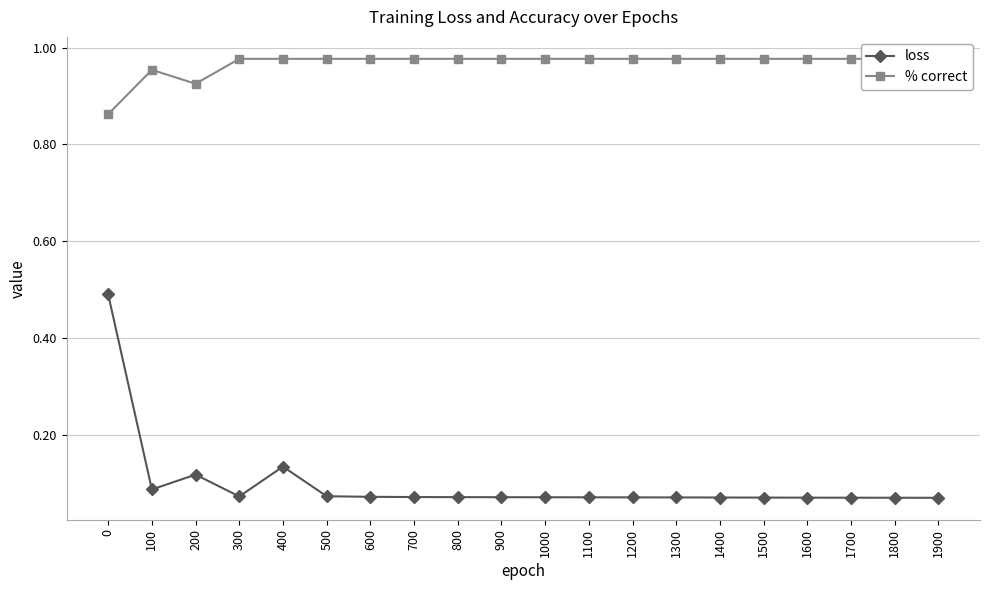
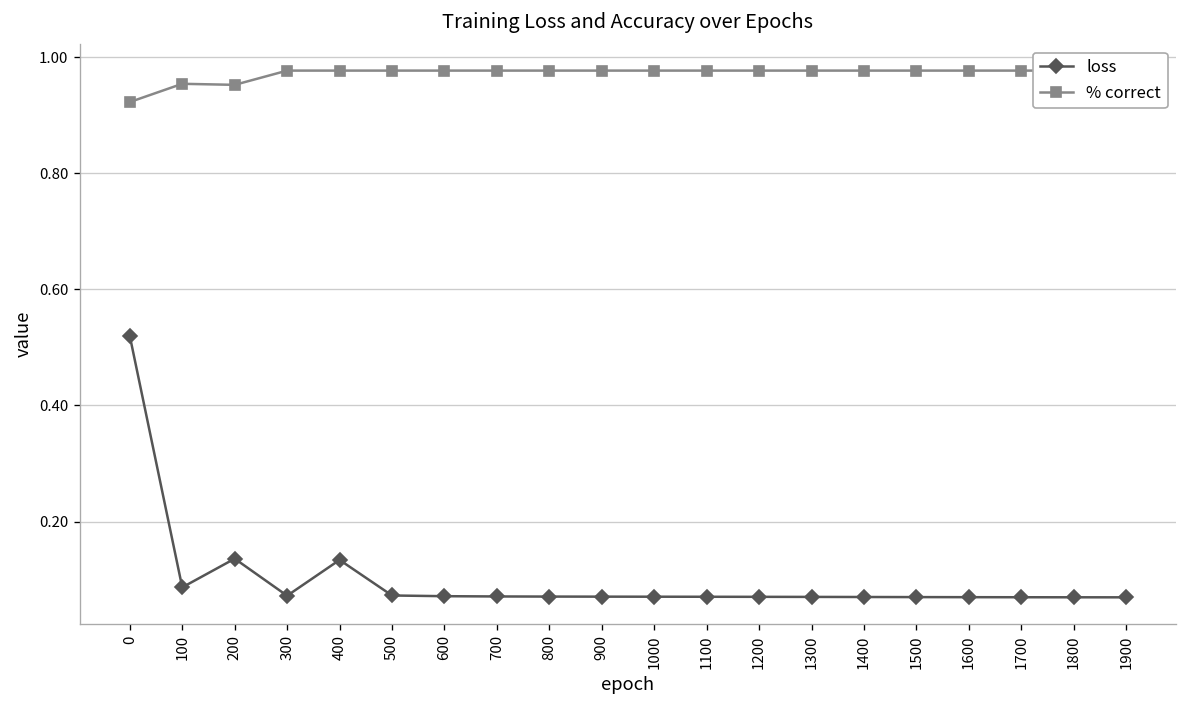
  {
    "loss": {
-     "0": 0.49,
+     "0": 0.52,
      "100": 0.09,
-     "200": 0.12,
+     "200": 0.14,
      "300": 0.07,
      "400": 0.13,
      "500": 0.07,
      "600": 0.07,
      "700": 0.07,
      "800": 0.07,
      "900": 0.07,
      "1000": 0.07,
      "1100": 0.07,
      "1200": 0.07,
      "1300": 0.07,
      "1400": 0.07,
      "1500": 0.07,
      "1600": 0.07,
      "1700": 0.07,
      "1800": 0.07,
      "1900": 0.07
    },
    "% correct": {
-     "0": 0.86,
+     "0": 0.92,
      "100": 0.95,
-     "200": 0.93,
+     "200": 0.95,
      "300": 0.98,
      "400": 0.98,
      "500": 0.98,
      "600": 0.98,
      "700": 0.98,
      "800": 0.98,
      "900": 0.98,
      "1000": 0.98,
      "1100": 0.98,
      "1200": 0.98,
      "1300": 0.98,
      "1400": 0.98,
      "1500": 0.98,
      "1600": 0.98,
      "1700": 0.98
    }
  }
